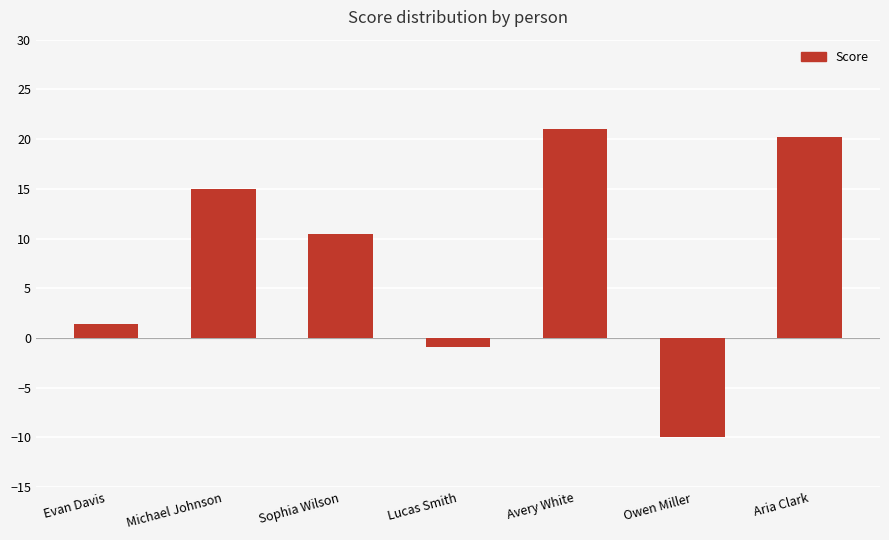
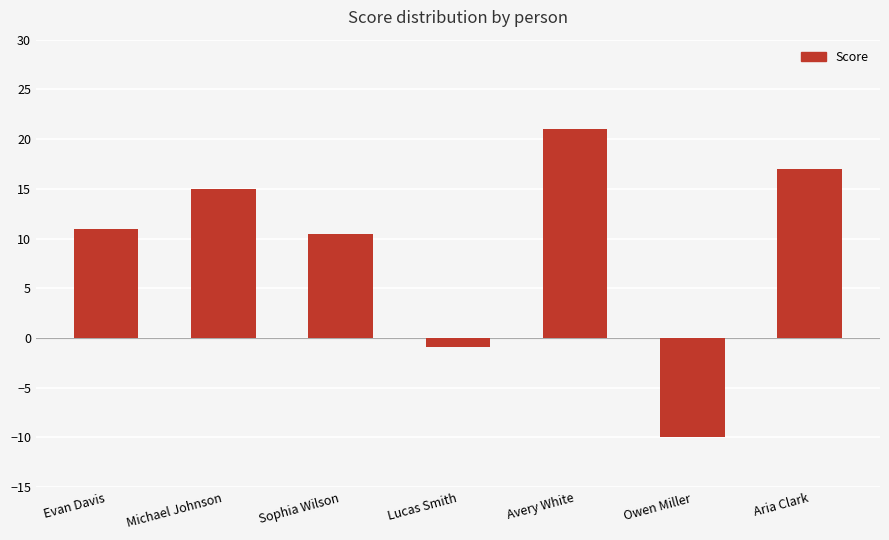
  {
-   "Evan Davis": 1,
+   "Evan Davis": 11,
    "Michael Johnson": 15,
    "Sophia Wilson": 11,
    "Lucas Smith": -1,
    "Avery White": 21,
    "Owen Miller": -10,
-   "Aria Clark": 20
+   "Aria Clark": 17
  }
